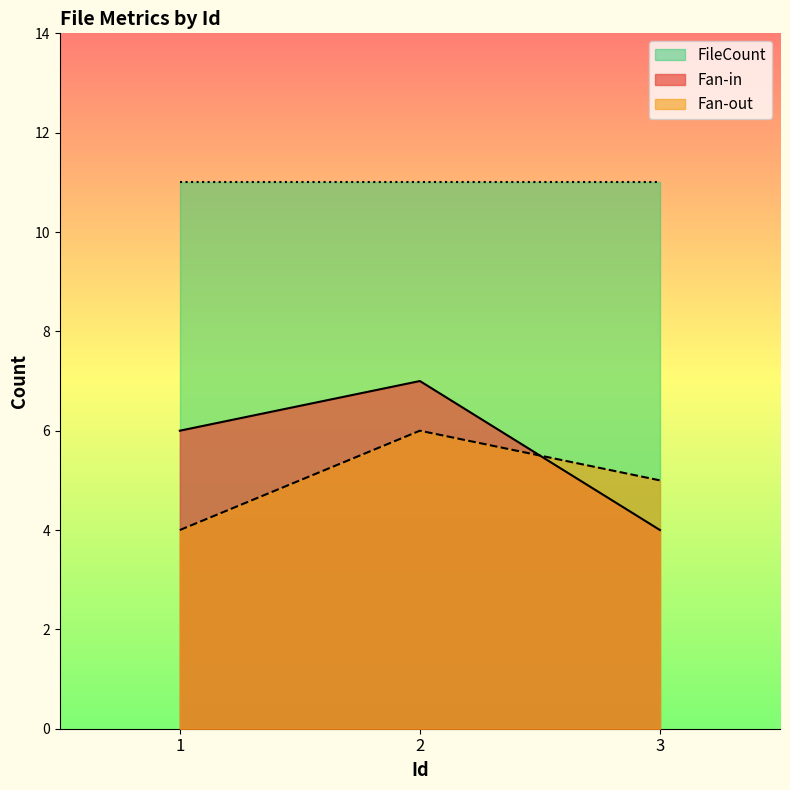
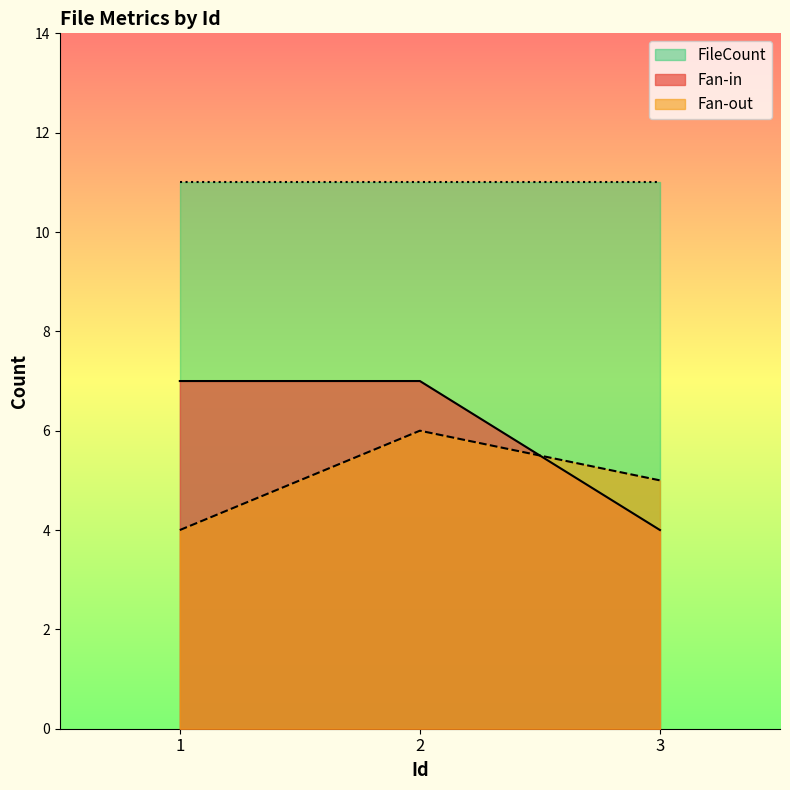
  {
    "FileCount": {
      "1": 11,
      "2": 11,
      "3": 11
    },
    "Fan-in": {
-     "1": 6,
+     "1": 7,
      "2": 7,
      "3": 4
    },
    "Fan-out": {
      "1": 4,
      "2": 6,
      "3": 5
    }
  }
